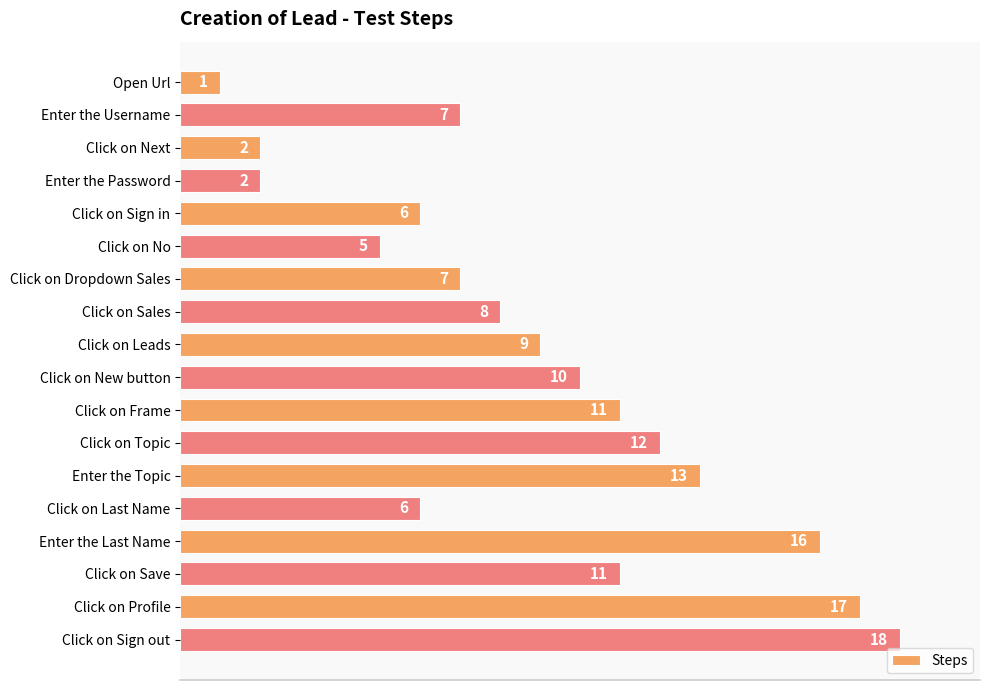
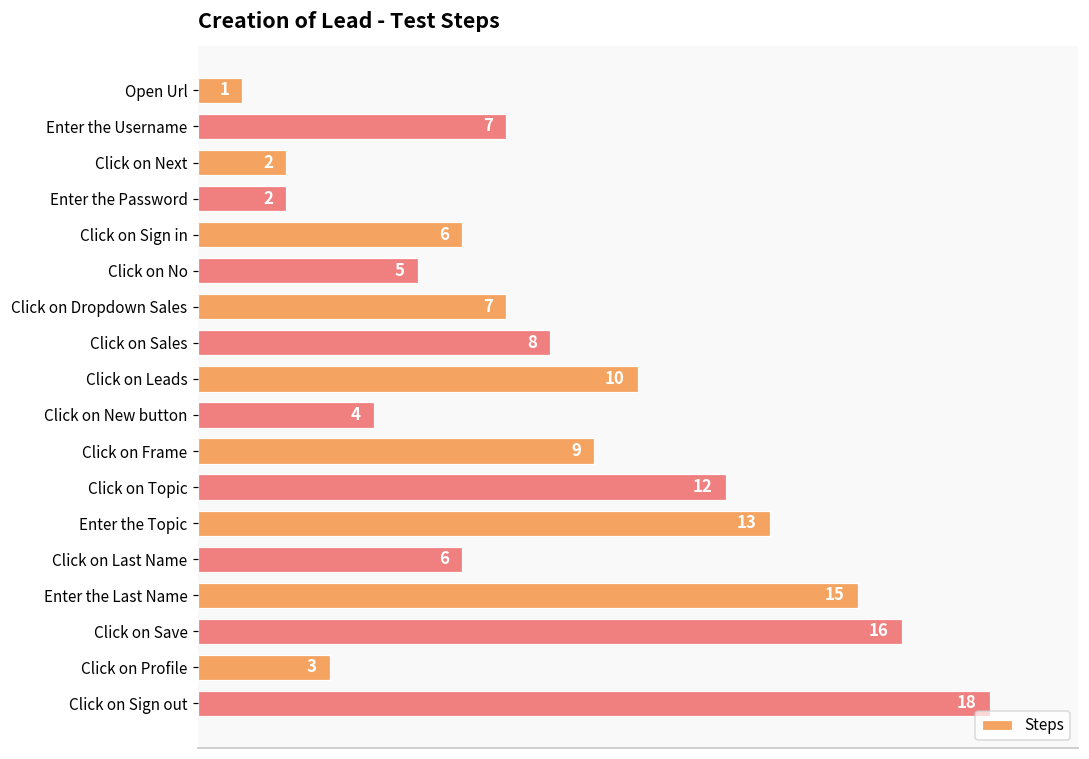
  {
    "Open Url": 1,
    "Enter the Username": 7,
    "Click on Next": 2,
    "Enter the Password": 2,
    "Click on Sign in": 6,
    "Click on No": 5,
    "Click on Dropdown Sales": 7,
    "Click on Sales": 8,
-   "Click on Leads": 9,
-   "Click on New button": 10,
-   "Click on Frame": 11,
+   "Click on Leads": 10,
+   "Click on New button": 4,
+   "Click on Frame": 9,
    "Click on Topic": 12,
    "Enter the Topic": 13,
    "Click on Last Name": 6,
-   "Enter the Last Name": 16,
-   "Click on Save": 11,
-   "Click on Profile": 17,
+   "Enter the Last Name": 15,
+   "Click on Save": 16,
+   "Click on Profile": 3,
    "Click on Sign out": 18
  }
